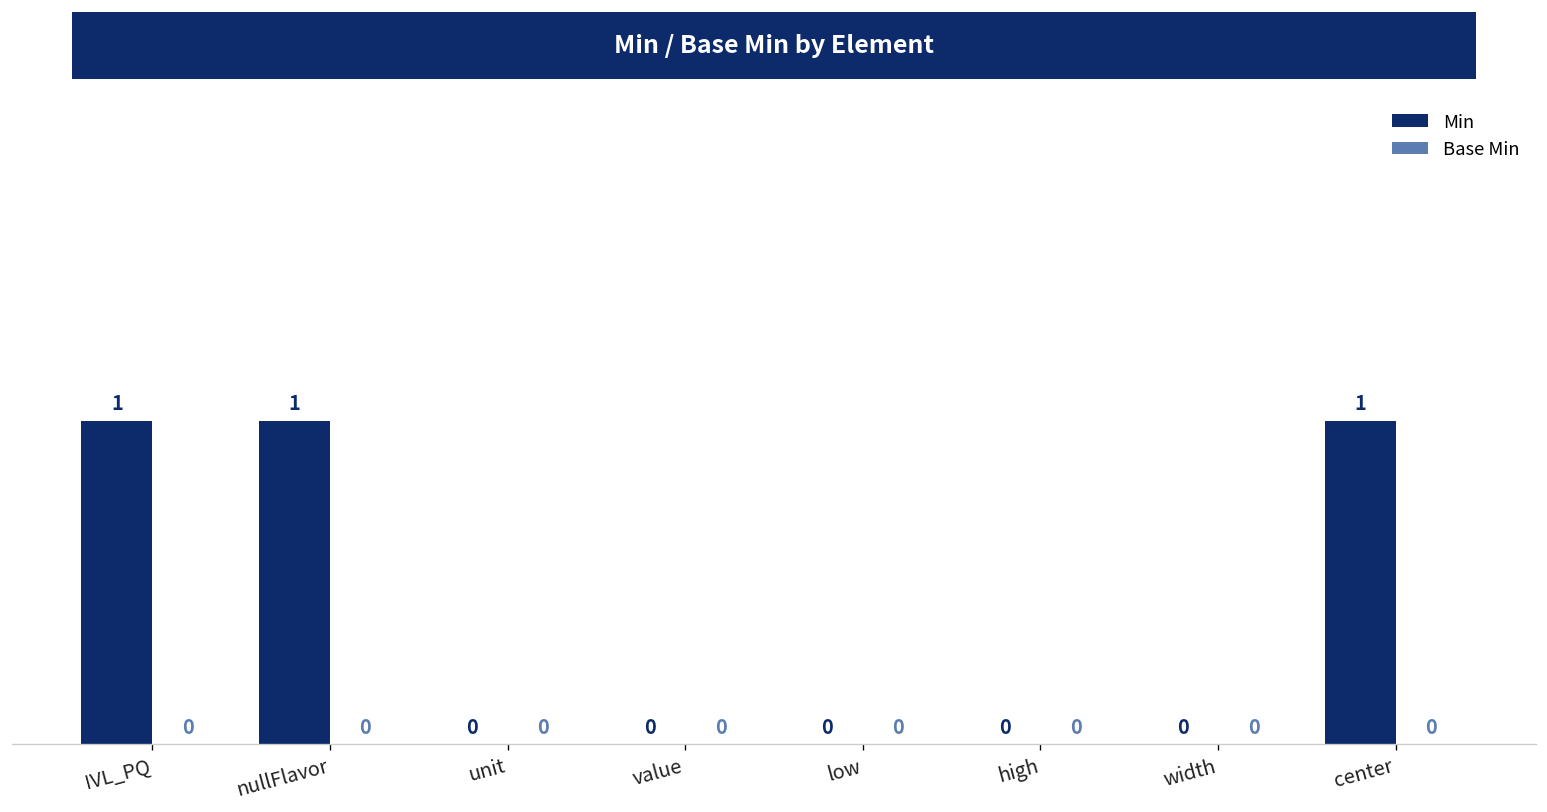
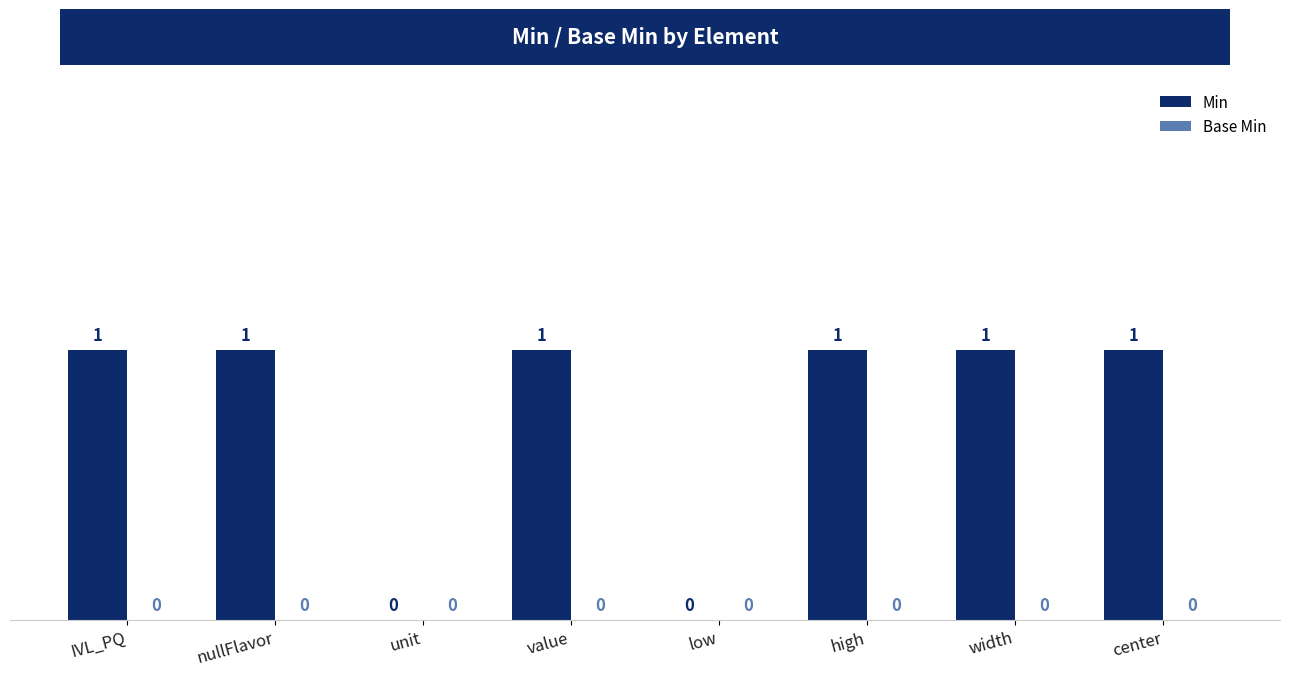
  {
    "Min": {
      "IVL_PQ": 1,
      "nullFlavor": 1,
      "unit": 0,
-     "value": 0,
+     "value": 1,
      "low": 0,
-     "high": 0,
-     "width": 0,
+     "high": 1,
+     "width": 1,
      "center": 1
    },
    "Base Min": {
      "IVL_PQ": 0,
      "nullFlavor": 0,
      "unit": 0,
      "value": 0,
      "low": 0,
      "high": 0,
      "width": 0,
      "center": 0
    }
  }
